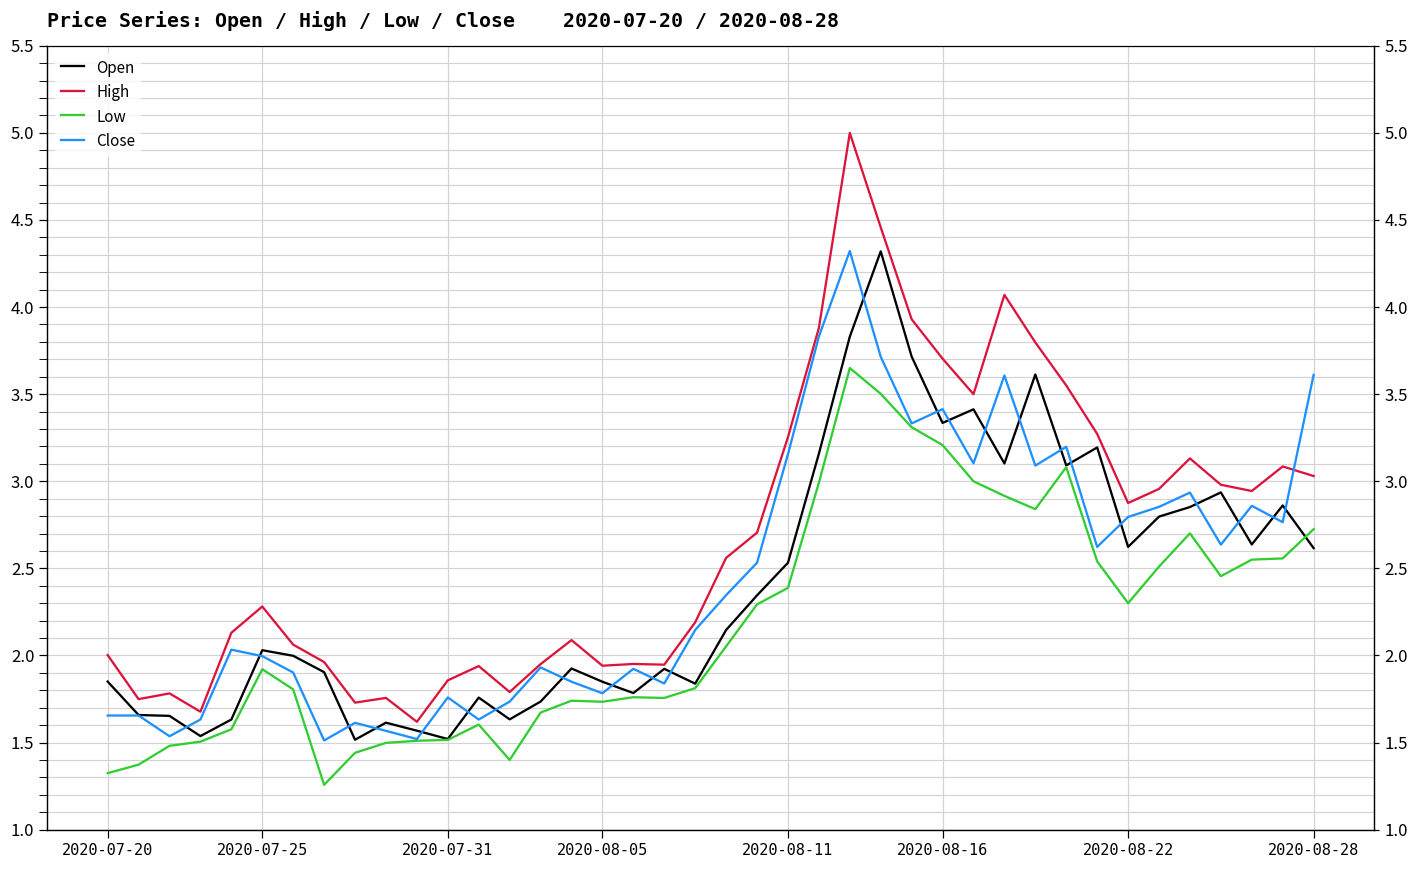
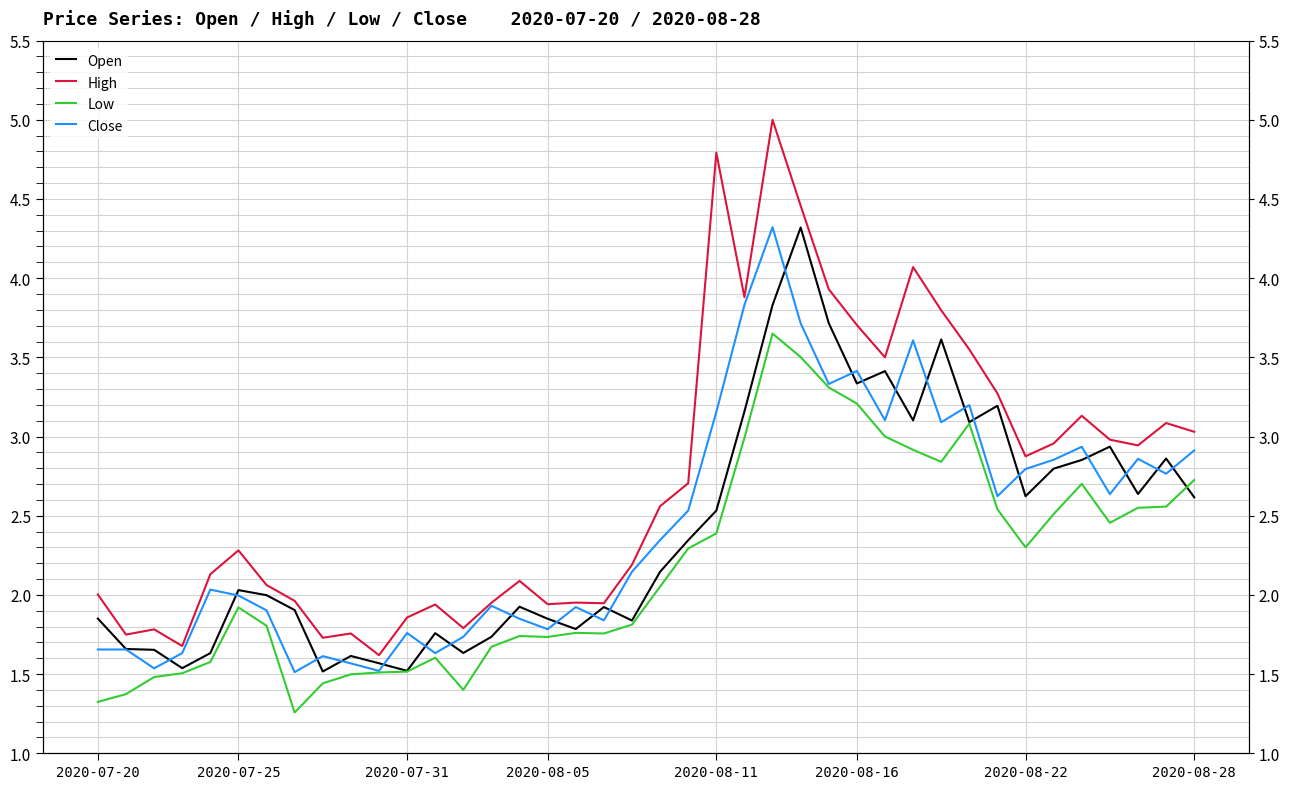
  {
    "Open": {
      "2020-07-20": 1.85,
      "2020-07-25": 2.03,
      "2020-08-05": 1.85,
      "2020-08-11": 2.53,
      "2020-08-16": 3.34,
      "2020-08-22": 2.62,
      "2020-08-28": 2.62
    },
    "High": {
      "2020-07-20": 2.00,
      "2020-07-25": 2.28,
      "2020-07-31": 1.86,
      "2020-08-05": 1.94,
-     "2020-08-11": 3.25,
+     "2020-08-11": 4.79,
      "2020-08-16": 3.70,
      "2020-08-22": 2.88,
      "2020-08-28": 3.03
    },
    "Low": {
      "2020-07-20": 1.32,
      "2020-07-25": 1.92,
      "2020-08-05": 1.73,
      "2020-08-11": 2.39,
      "2020-08-16": 3.21,
      "2020-08-22": 2.30,
      "2020-08-28": 2.73
    },
    "Close": {
      "2020-07-20": 1.66,
      "2020-07-25": 2.00,
      "2020-07-31": 1.76,
      "2020-08-05": 1.78,
      "2020-08-11": 3.16,
      "2020-08-16": 3.41,
      "2020-08-22": 2.80,
-     "2020-08-28": 3.61
+     "2020-08-28": 2.91
    }
  }
